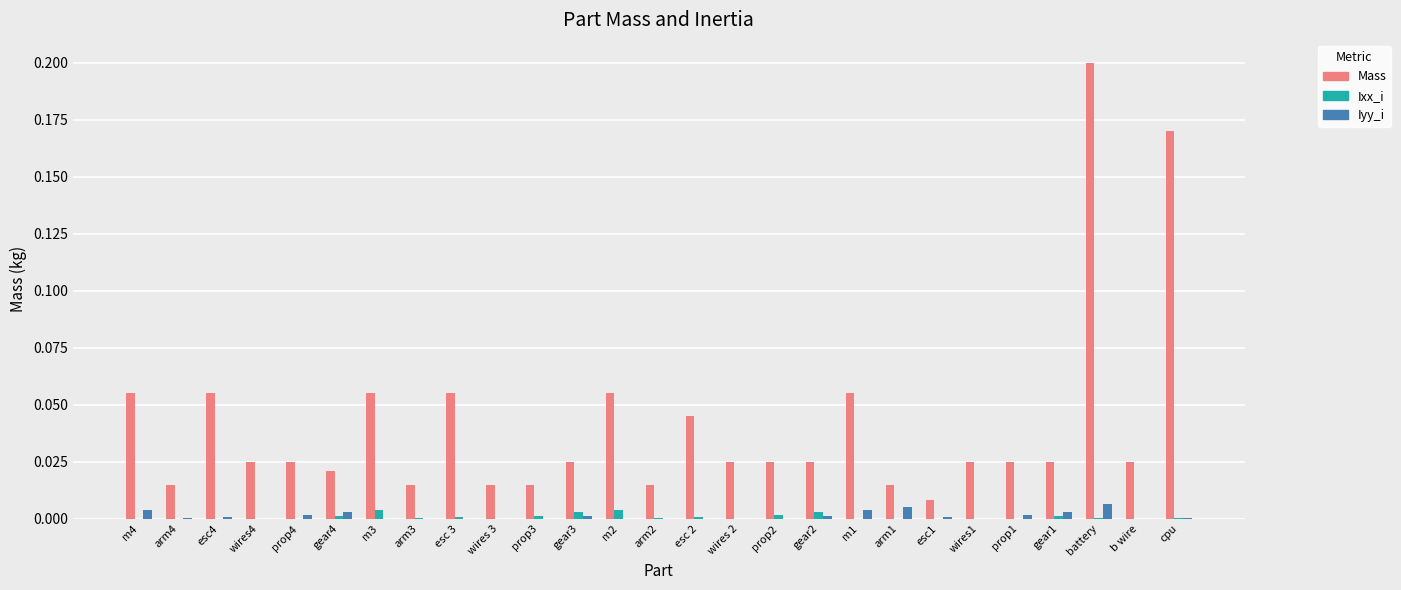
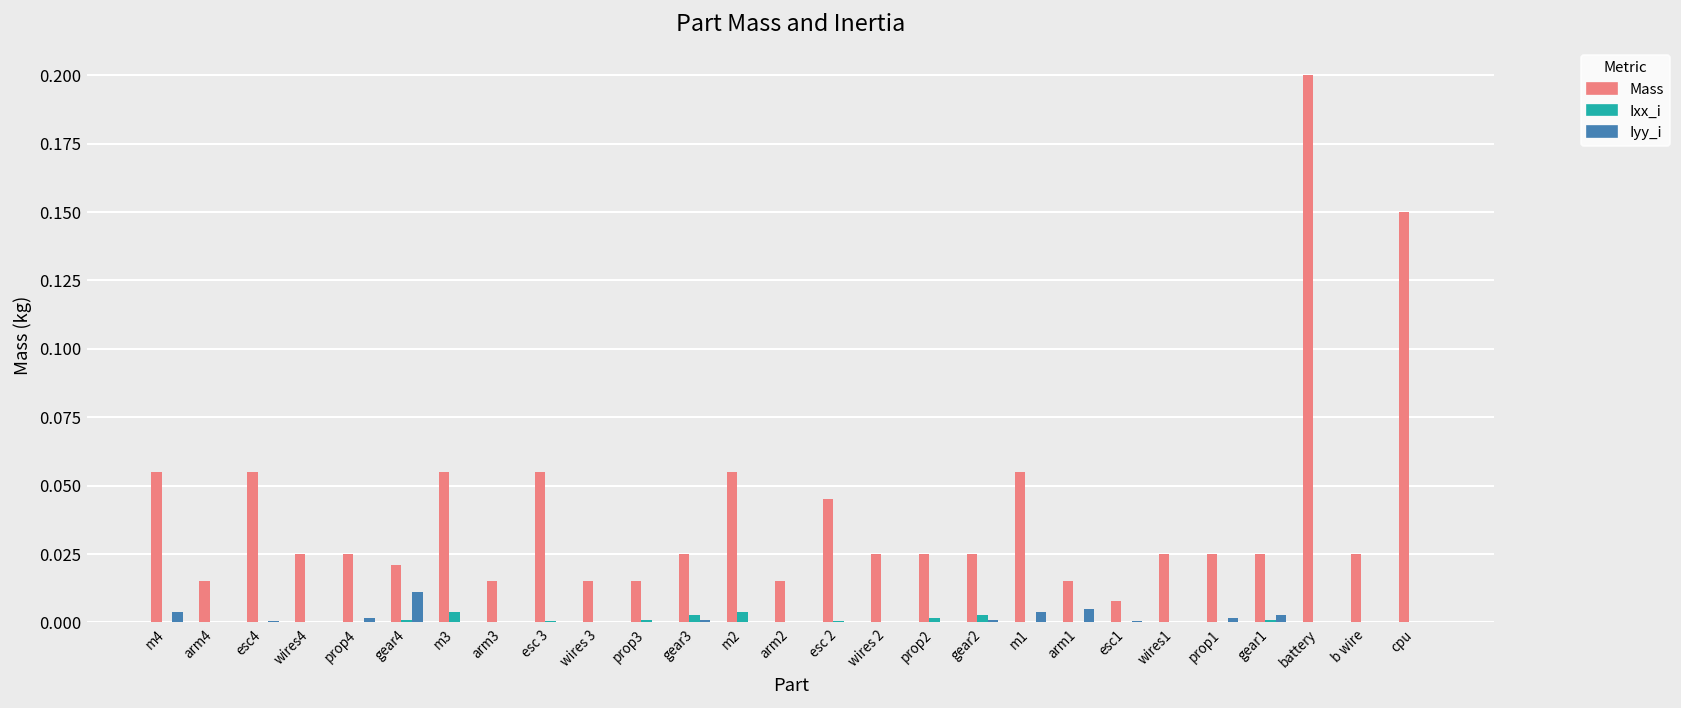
  {
    "Mass": {
      "m4": 0.055,
      "arm4": 0.015,
      "esc4": 0.055,
      "wires4": 0.025,
      "prop4": 0.025,
      "gear4": 0.02,
      "m3": 0.055,
      "arm3": 0.015,
      "esc 3": 0.055,
      "wires 3": 0.015,
      "prop3": 0.015,
      "gear3": 0.025,
      "m2": 0.055,
      "arm2": 0.015,
      "esc 2": 0.045,
      "wires 2": 0.025,
      "prop2": 0.025,
      "gear2": 0.025,
      "m1": 0.055,
      "arm1": 0.015,
      "esc1": 0.008,
      "wires1": 0.025,
      "prop1": 0.025,
      "gear1": 0.025,
      "battery": 0.20,
      "b wire": 0.025,
-     "cpu": 0.17
+     "cpu": 0.15
    },
    "Ixx_i": {
      "arm4": 0.000,
      "m3": 0.004,
      "gear3": 0.003,
      "m2": 0.004,
      "prop2": 0.002,
      "gear2": 0.003,
      "arm1": 0.000
    },
    "Iyy_i": {
      "m4": 0.004,
      "prop4": 0.002,
-     "gear4": 0.003,
+     "gear4": 0.011,
      "arm3": 0.000,
      "arm2": 0.000,
      "m1": 0.004,
      "arm1": 0.005,
      "prop1": 0.002,
      "gear1": 0.003,
-     "battery": 0.007
+     "battery": 0.000
    }
  }
